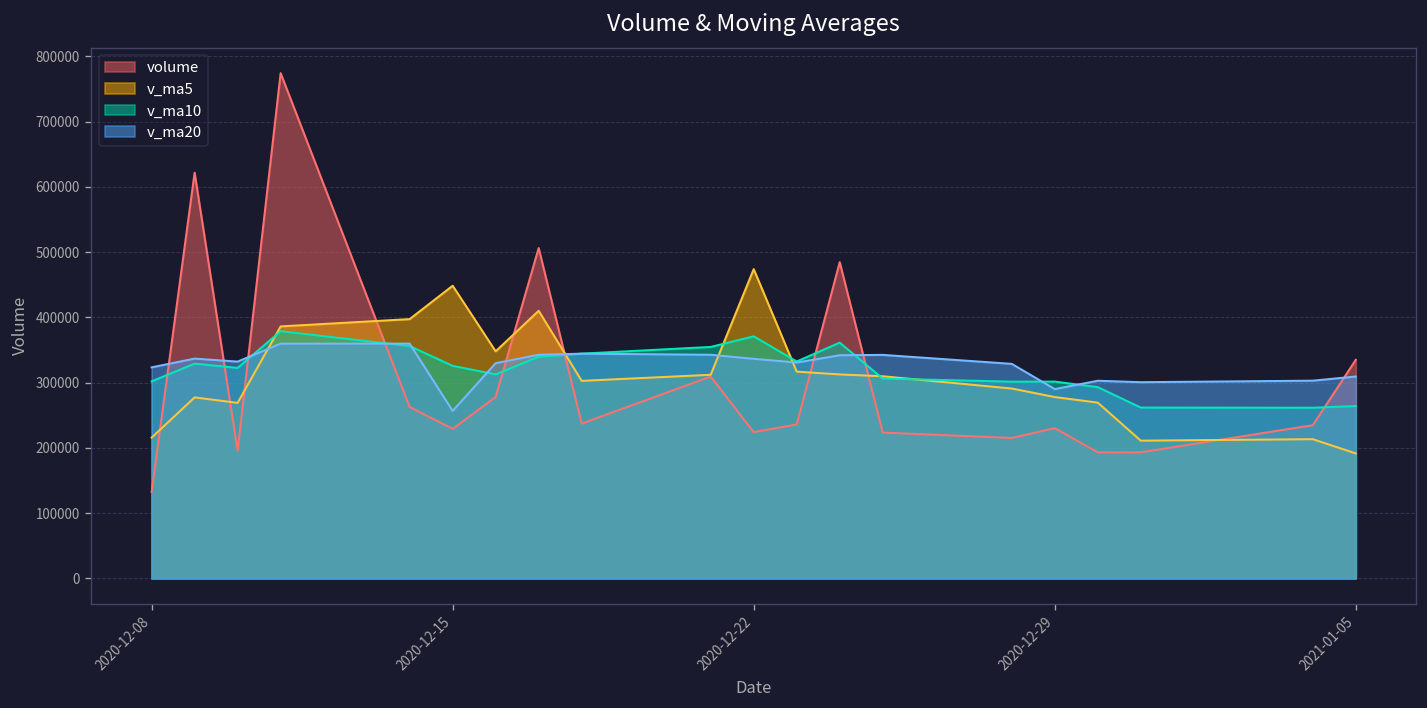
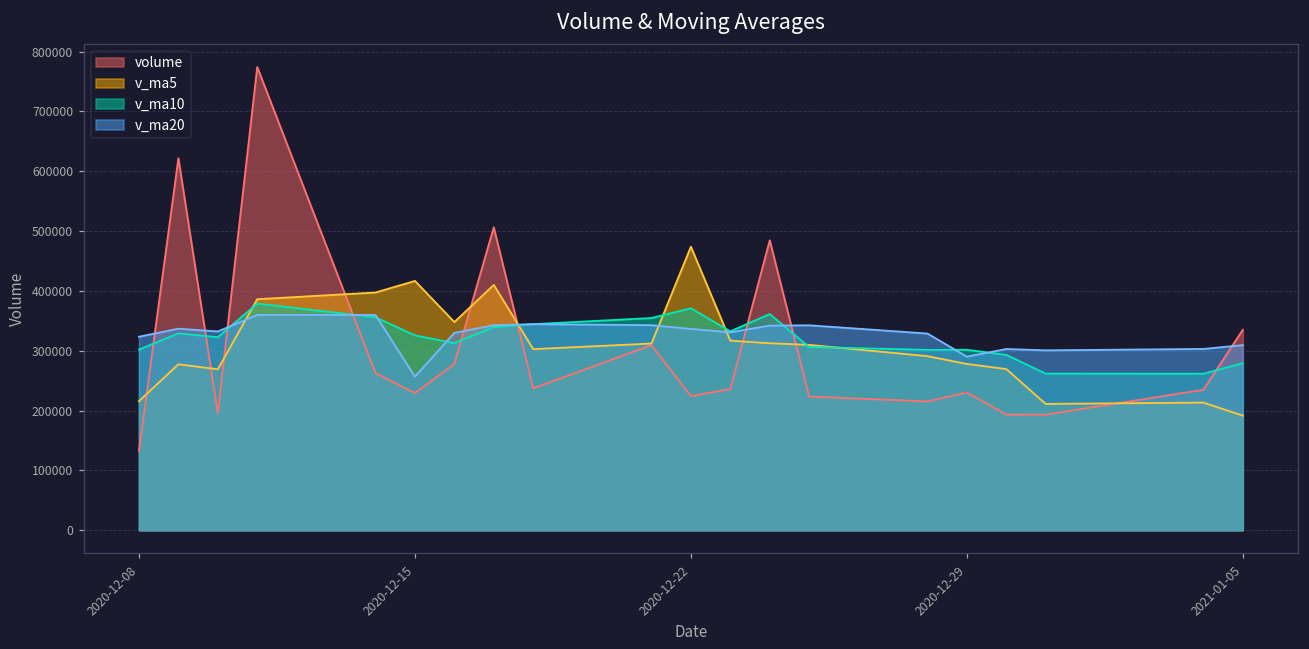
  {
    "volume": {
      "2020-12-08": 130000,
      "2020-12-15": 230000,
      "2020-12-22": 220000,
      "2020-12-29": 230000,
      "2021-01-05": 340000
    },
    "v_ma5": {
      "2020-12-08": 220000,
-     "2020-12-15": 450000,
+     "2020-12-15": 420000,
      "2020-12-22": 470000,
      "2020-12-29": 280000,
      "2021-01-05": 190000
    },
    "v_ma10": {
      "2020-12-08": 300000,
      "2020-12-15": 330000,
      "2020-12-22": 370000,
      "2020-12-29": 300000,
-     "2021-01-05": 260000
+     "2021-01-05": 280000
    },
    "v_ma20": {
      "2020-12-08": 320000,
      "2020-12-15": 260000,
      "2020-12-22": 340000,
      "2020-12-29": 290000,
      "2021-01-05": 310000
    }
  }
